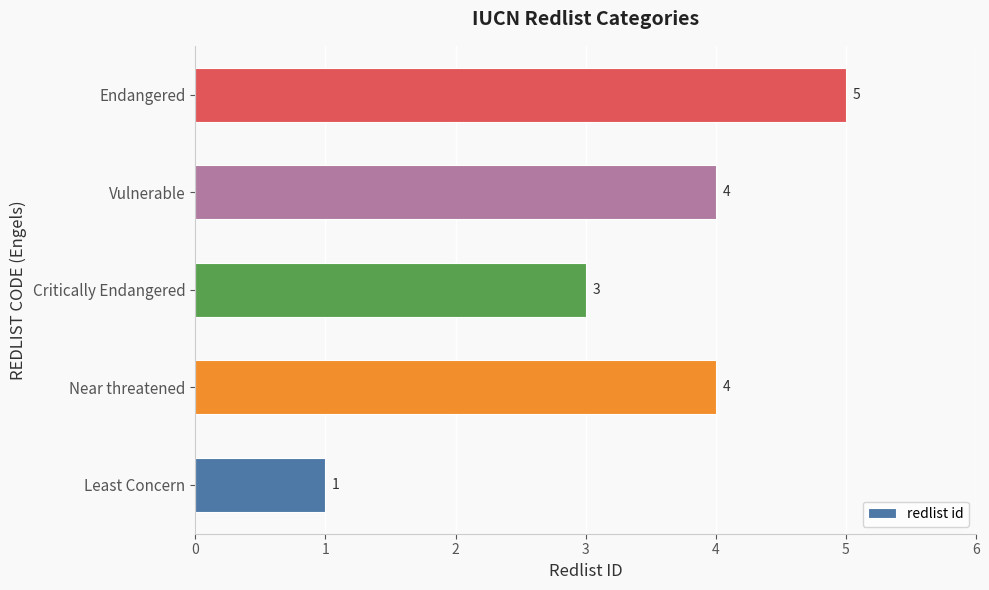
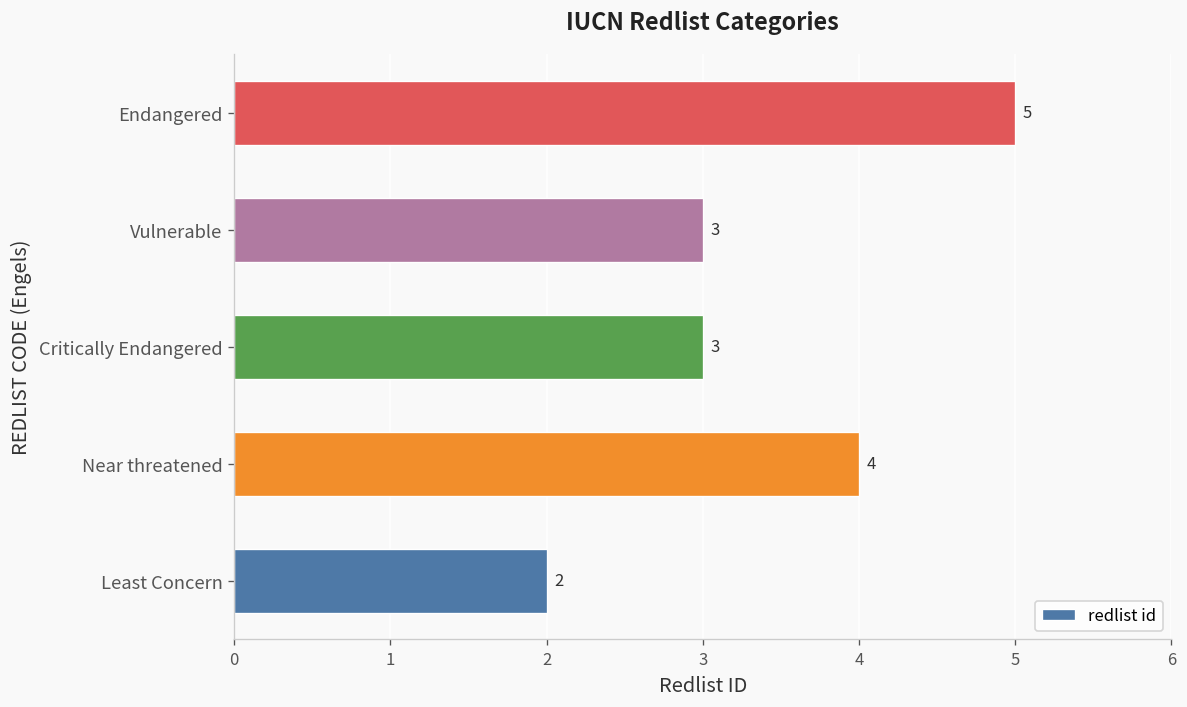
  {
    "Endangered": 5,
-   "Vulnerable": 4,
+   "Vulnerable": 3,
    "Critically Endangered": 3,
    "Near threatened": 4,
-   "Least Concern": 1
+   "Least Concern": 2
  }
